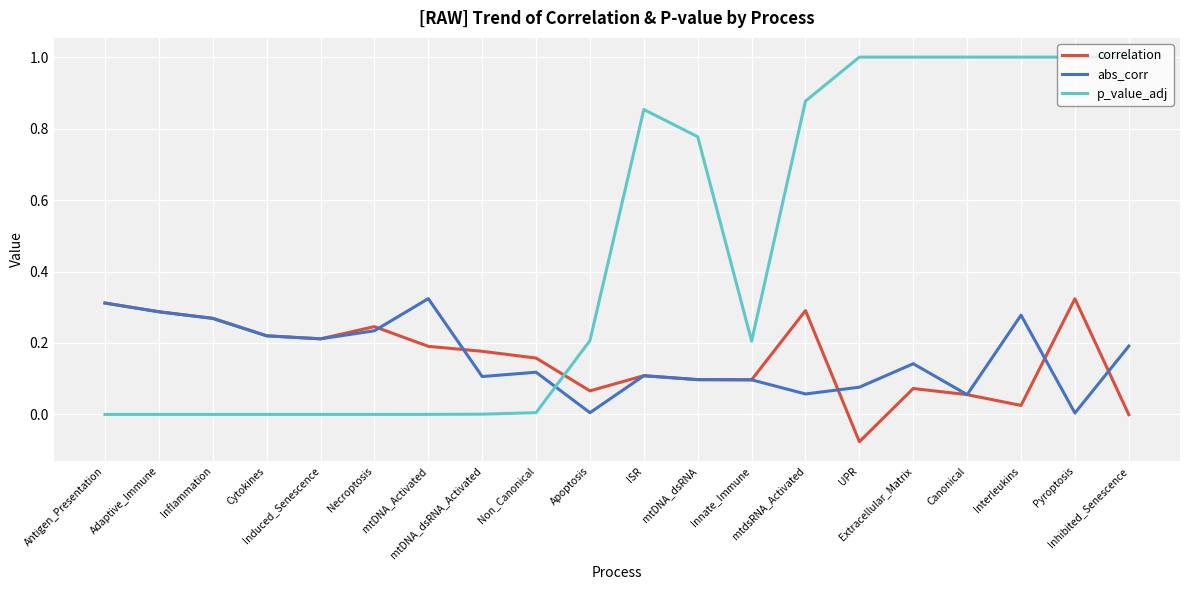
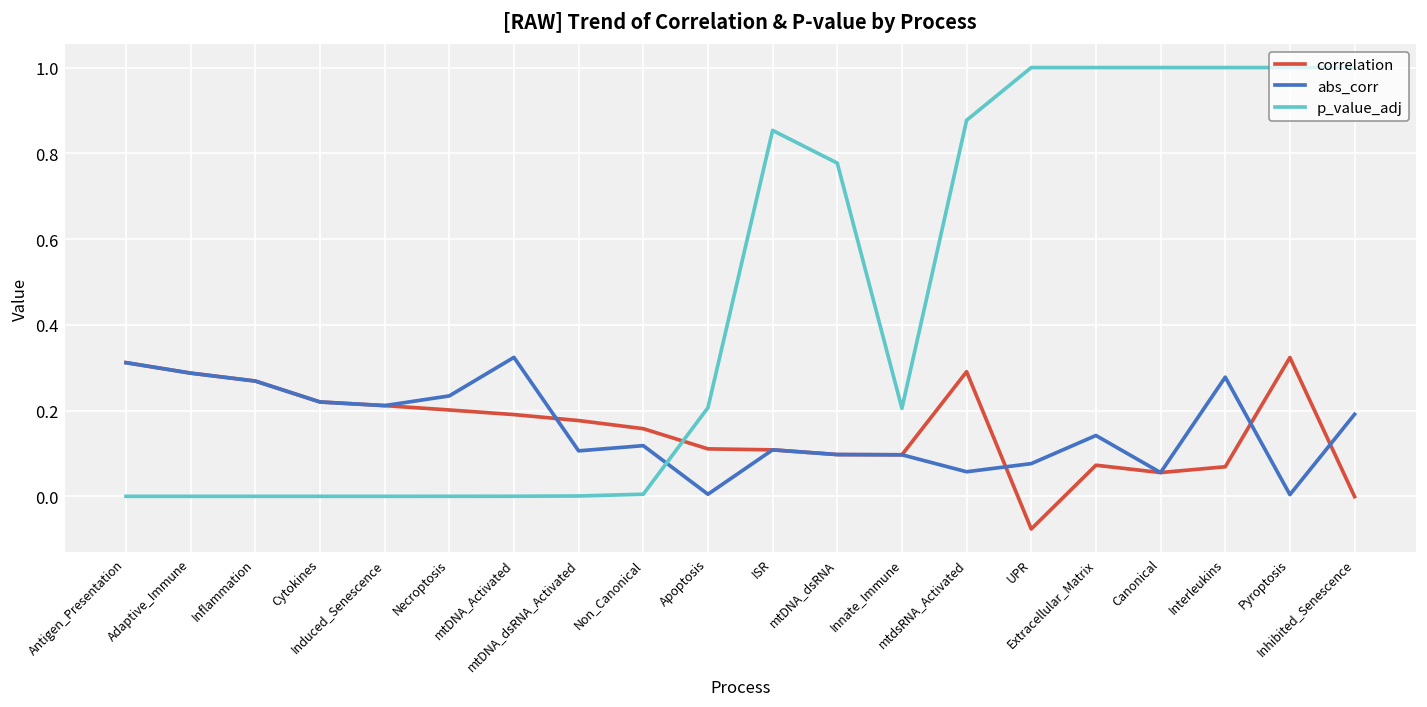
  {
    "correlation": {
-     "Necroptosis": 0.25,
+     "Necroptosis": 0.20,
      "mtDNA_Activated": 0.19,
      "mtDNA_dsRNA_Activated": 0.18,
      "Non_Canonical": 0.16,
-     "Apoptosis": 0.07,
+     "Apoptosis": 0.11,
      "mtdsRNA_Activated": 0.29,
      "UPR": -0.08,
      "Extracellular_Matrix": 0.07,
-     "Interleukins": 0.03,
+     "Interleukins": 0.07,
      "Pyroptosis": 0.32,
      "Inhibited_Senescence": 0.00
    },
    "abs_corr": {
      "Necroptosis": 0.23,
      "mtDNA_Activated": 0.32,
      "mtDNA_dsRNA_Activated": 0.11,
      "Non_Canonical": 0.12,
      "Apoptosis": 0.00,
      "mtdsRNA_Activated": 0.06,
      "UPR": 0.08,
      "Extracellular_Matrix": 0.14,
      "Interleukins": 0.28,
      "Pyroptosis": 0.00,
      "Inhibited_Senescence": 0.19
    },
    "p_value_adj": {
      "Antigen_Presentation": 0.00,
      "Adaptive_Immune": 0.00,
      "Inflammation": 0.00,
      "Cytokines": 0.00,
      "Induced_Senescence": 0.00,
      "Necroptosis": 0.00,
      "mtDNA_Activated": 0.00,
      "mtDNA_dsRNA_Activated": 0.00,
      "Non_Canonical": 0.00,
      "Apoptosis": 0.21,
      "ISR": 0.85,
      "mtDNA_dsRNA": 0.78,
      "Innate_Immune": 0.21,
      "mtdsRNA_Activated": 0.88,
      "UPR": 1.00,
      "Extracellular_Matrix": 1.00,
      "Canonical": 1.00,
      "Interleukins": 1.00
    }
  }
